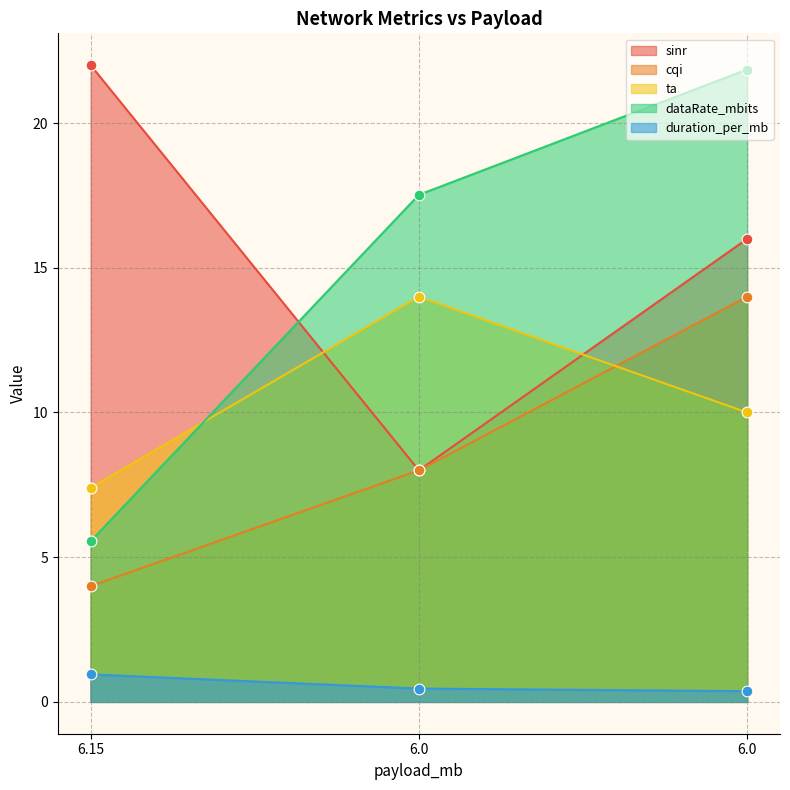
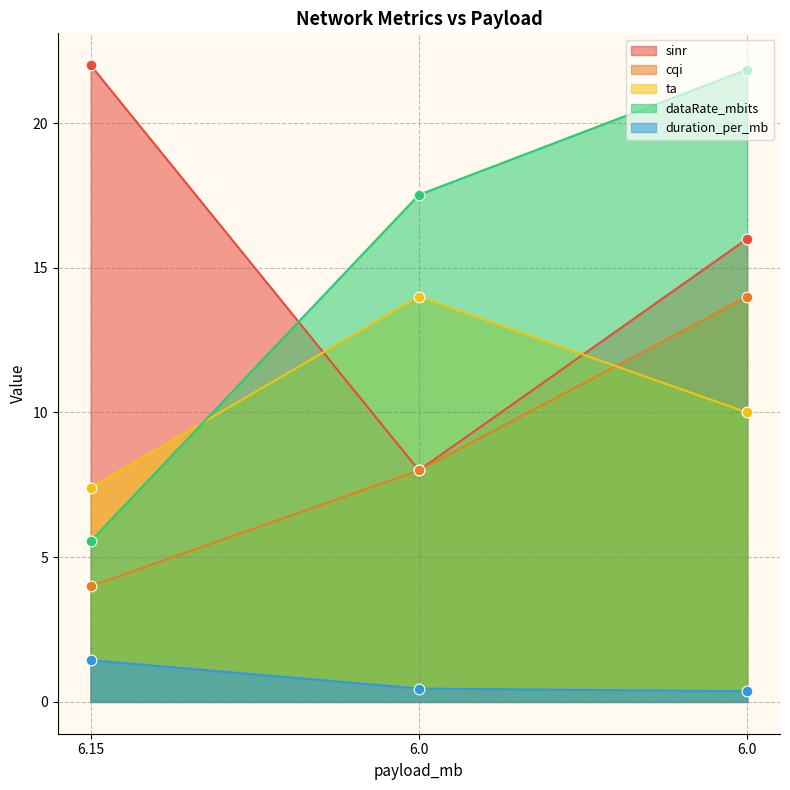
  {
    "ta": {
      "6.15": 7.4
    },
    "dataRate_mbits": {
      "6.15": 5.6
    },
    "duration_per_mb": {
-     "6.15": 1.0
+     "6.15": 1.4
    }
  }
